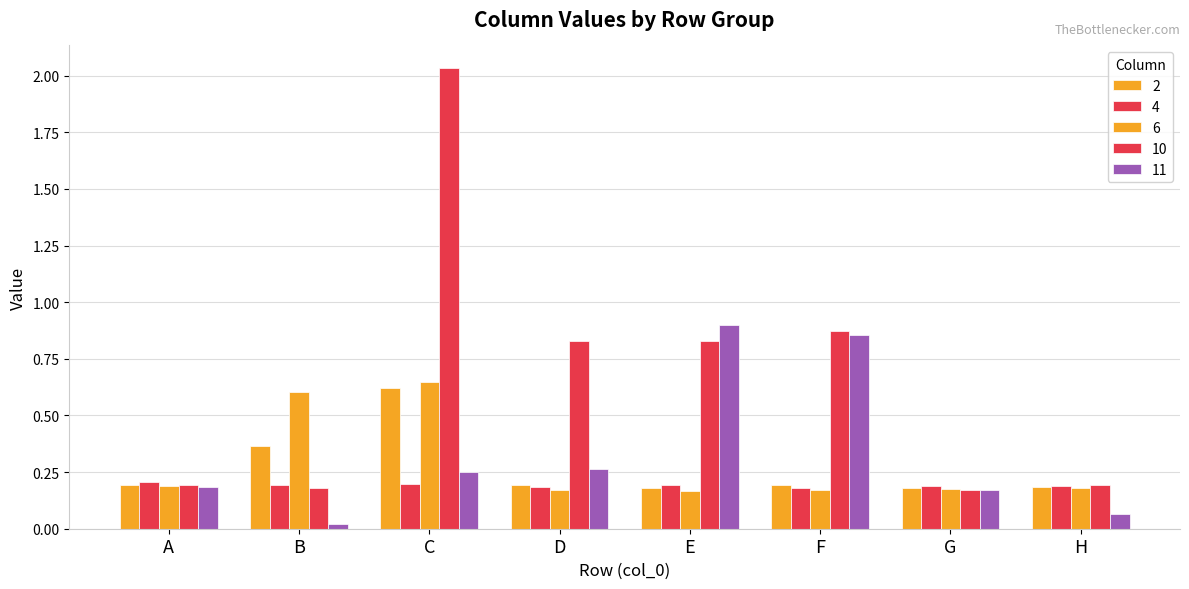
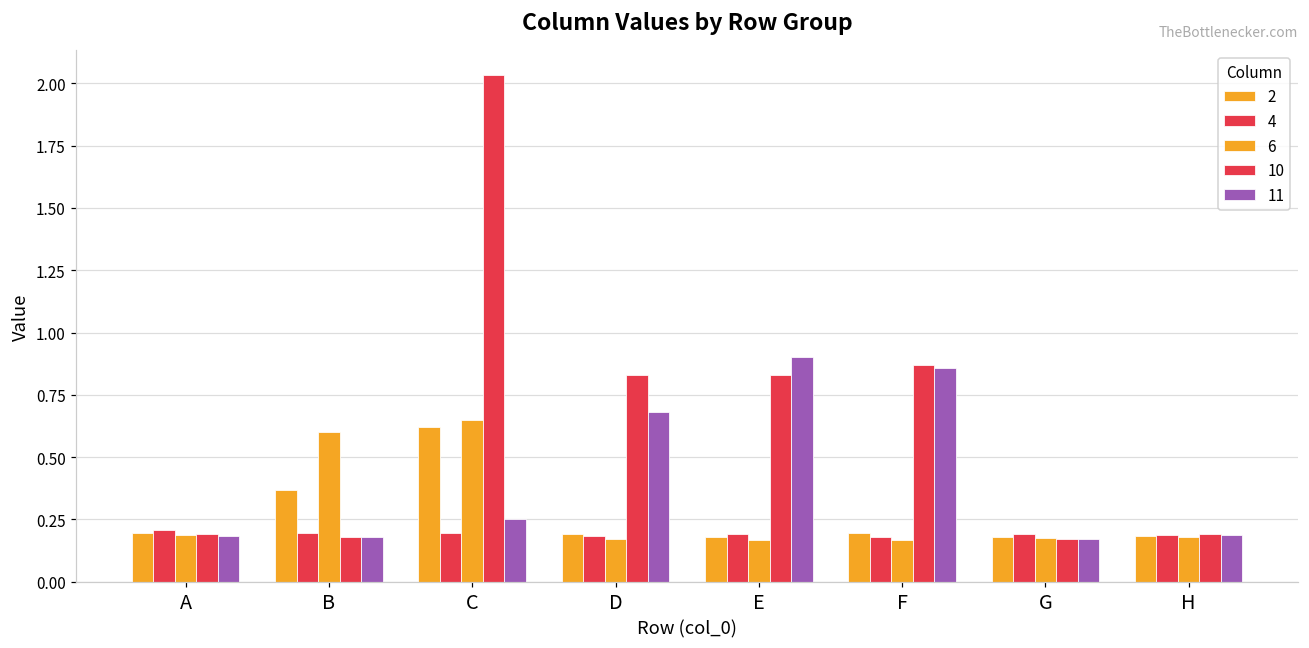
  {
    "11": {
      "A": 0.18,
-     "B": 0.02,
+     "B": 0.18,
      "C": 0.25,
-     "D": 0.27,
+     "D": 0.68,
      "E": 0.90,
      "F": 0.86,
      "G": 0.17,
-     "H": 0.07
+     "H": 0.19
    }
  }
